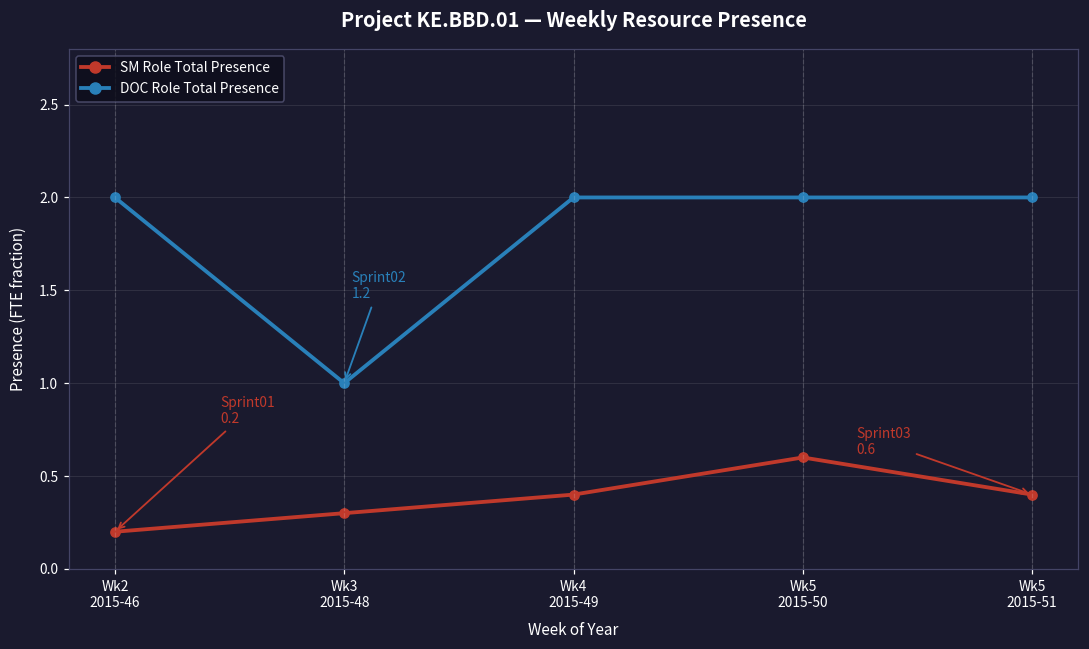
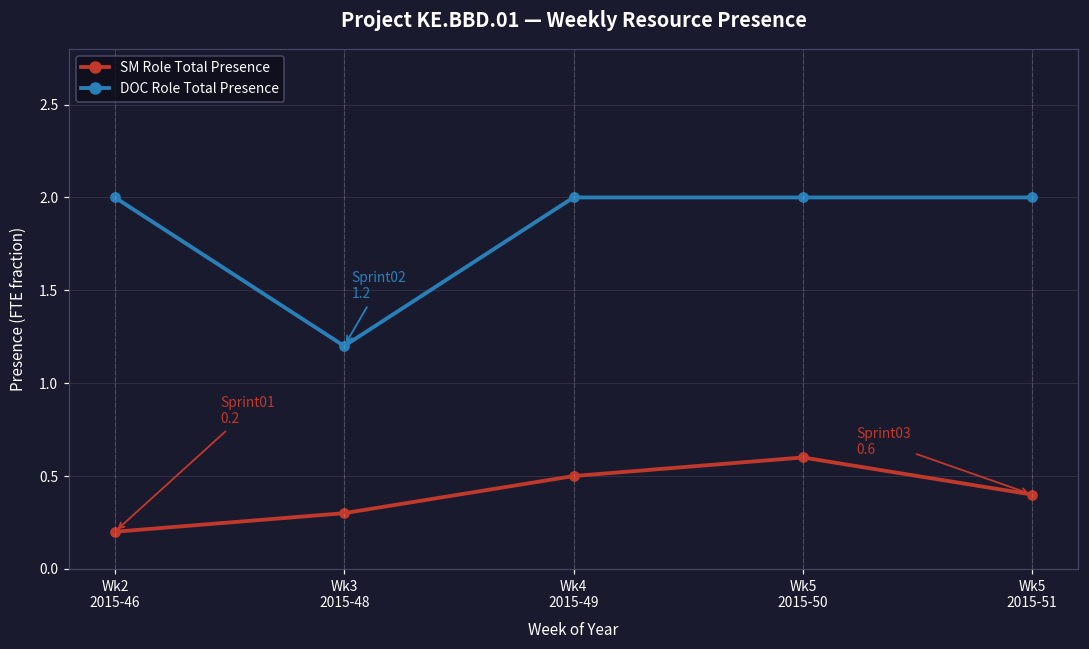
  {
    "SM Role Total Presence": {
      "Wk3 2015-48": 0.3,
-     "Wk4 2015-49": 0.4,
+     "Wk4 2015-49": 0.5,
      "Wk5 2015-50": 0.6
    },
    "DOC Role Total Presence": {
      "Wk2 2015-46": 2.0,
-     "Wk3 2015-48": 1.0,
+     "Wk3 2015-48": 1.2,
      "Wk4 2015-49": 2.0,
      "Wk5 2015-50": 2.0,
      "Wk5 2015-51": 2.0
    }
  }
